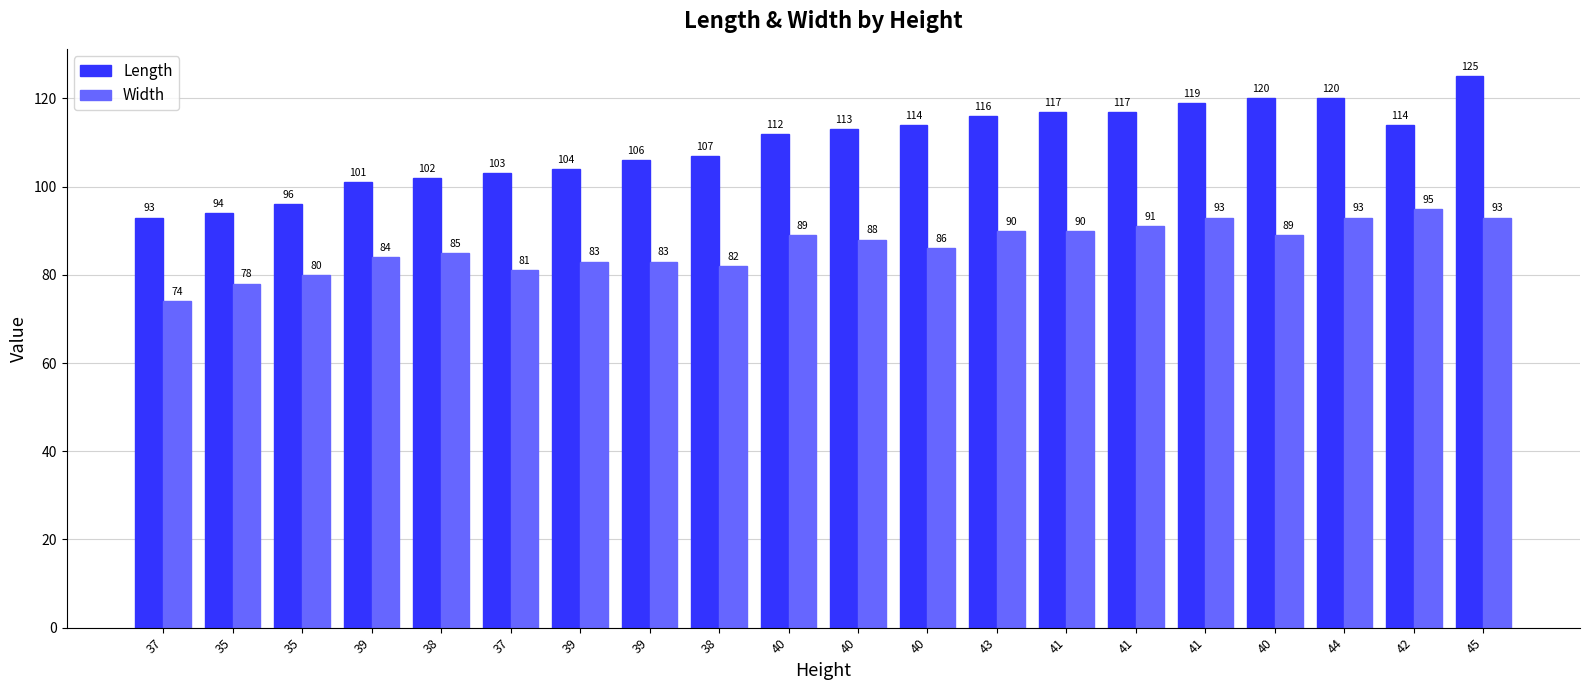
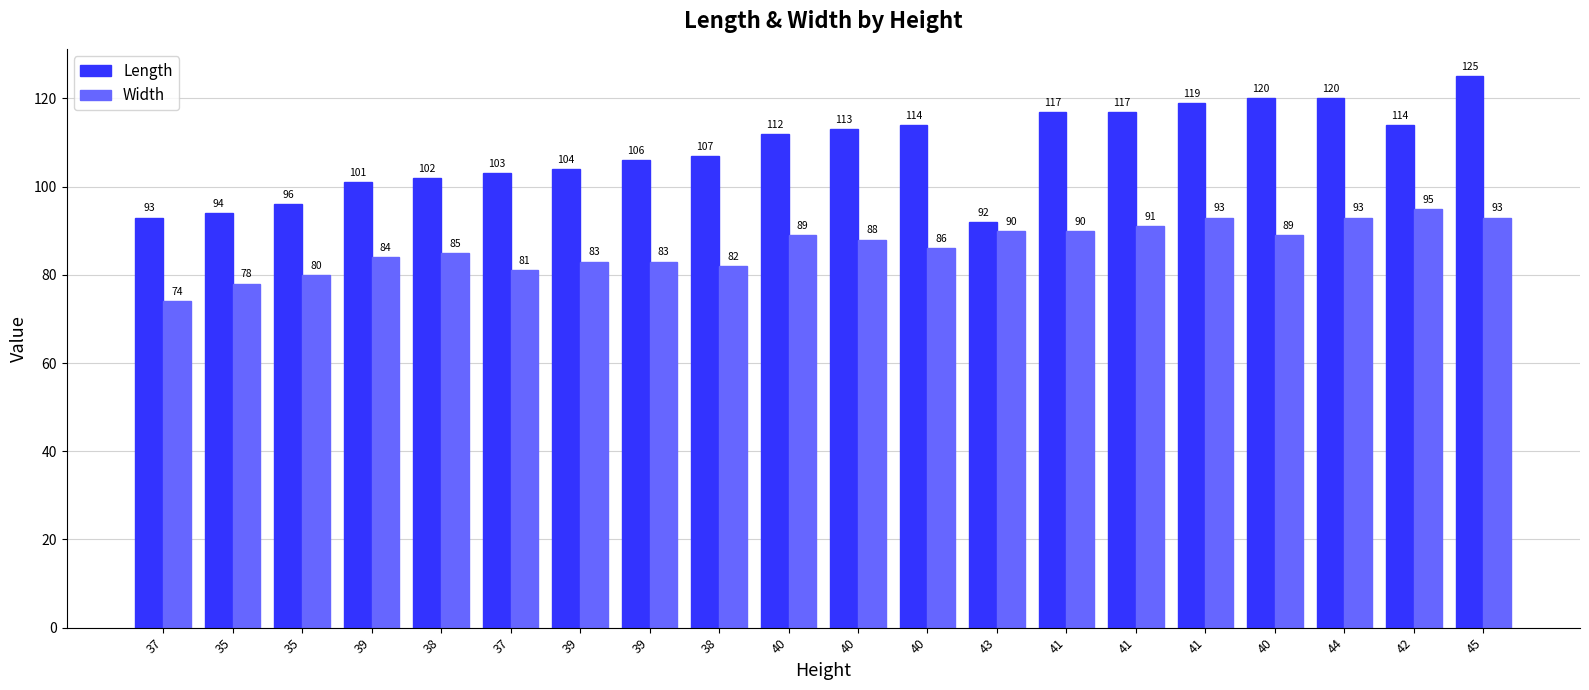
  {
    "Length": {
-     "43": 116,
+     "43": 92,
      "44": 120,
      "42": 114,
      "45": 125
    },
    "Width": {
      "43": 90,
      "44": 93,
      "42": 95,
      "45": 93
    }
  }
